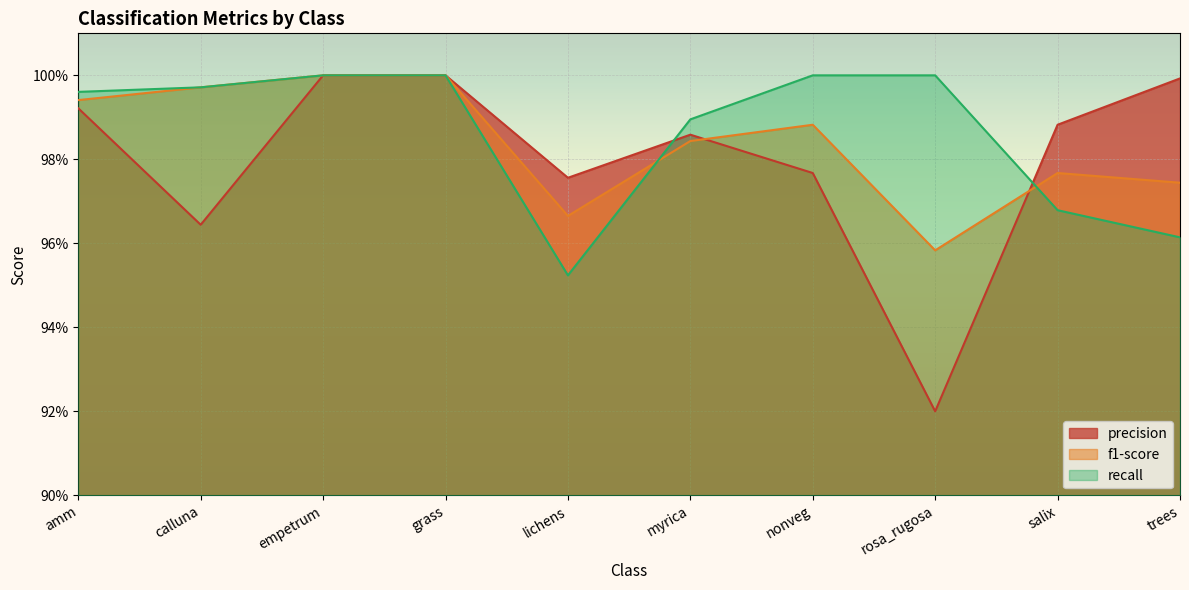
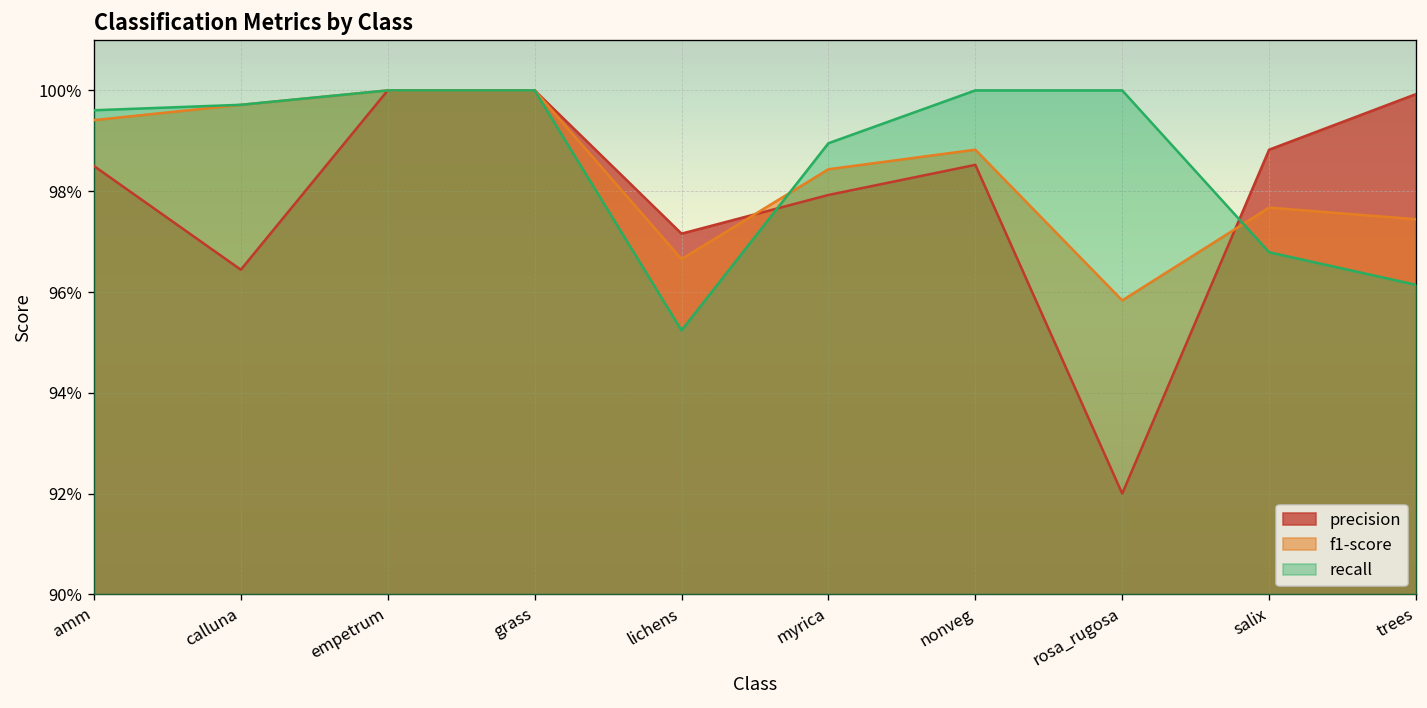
  {
    "precision": {
-     "amm": "99.2%",
+     "amm": "98.5%",
      "calluna": "96.4%",
-     "lichens": "97.6%",
-     "myrica": "98.6%",
-     "nonveg": "97.7%",
+     "lichens": "97.2%",
+     "myrica": "97.9%",
+     "nonveg": "98.5%",
      "rosa_rugosa": "92.0%",
      "salix": "98.8%",
      "trees": "99.9%"
    },
    "f1-score": {
      "amm": "99.4%",
      "lichens": "96.7%",
      "myrica": "98.4%",
      "nonveg": "98.8%",
      "rosa_rugosa": "95.8%",
      "salix": "97.7%",
      "trees": "97.4%"
    },
    "recall": {
      "amm": "99.6%",
      "lichens": "95.2%",
      "myrica": "99.0%",
      "nonveg": "100.0%",
      "rosa_rugosa": "100.0%",
      "salix": "96.8%",
      "trees": "96.1%"
    }
  }
